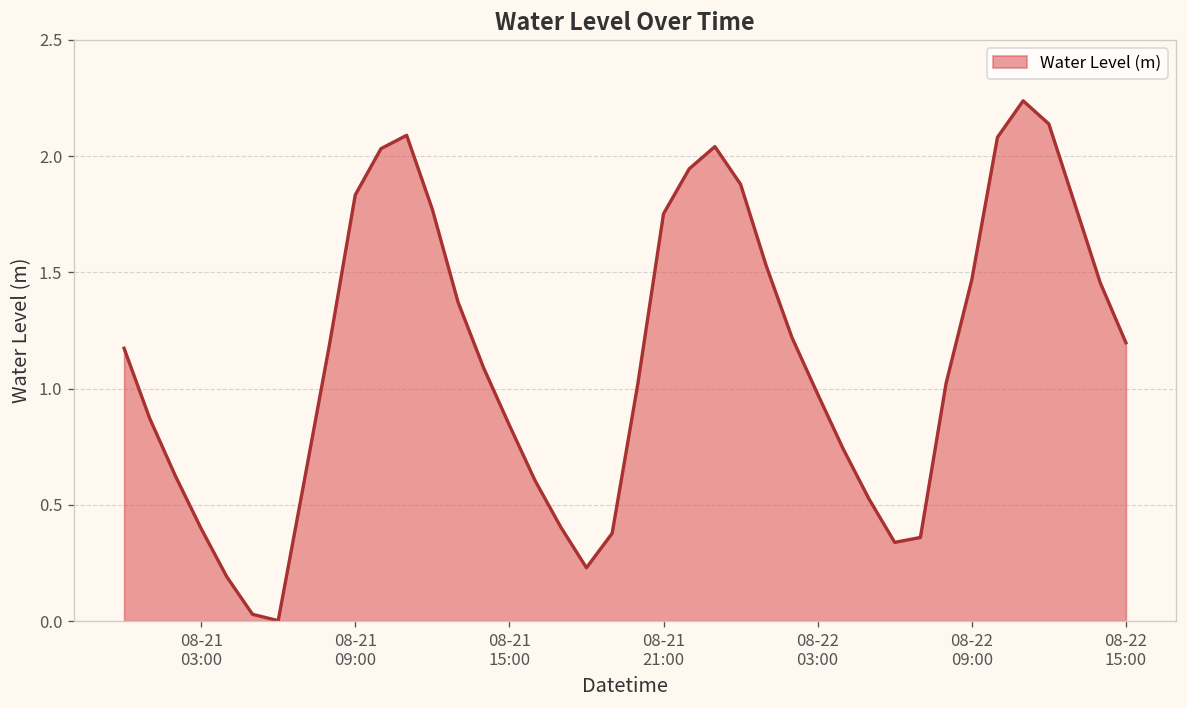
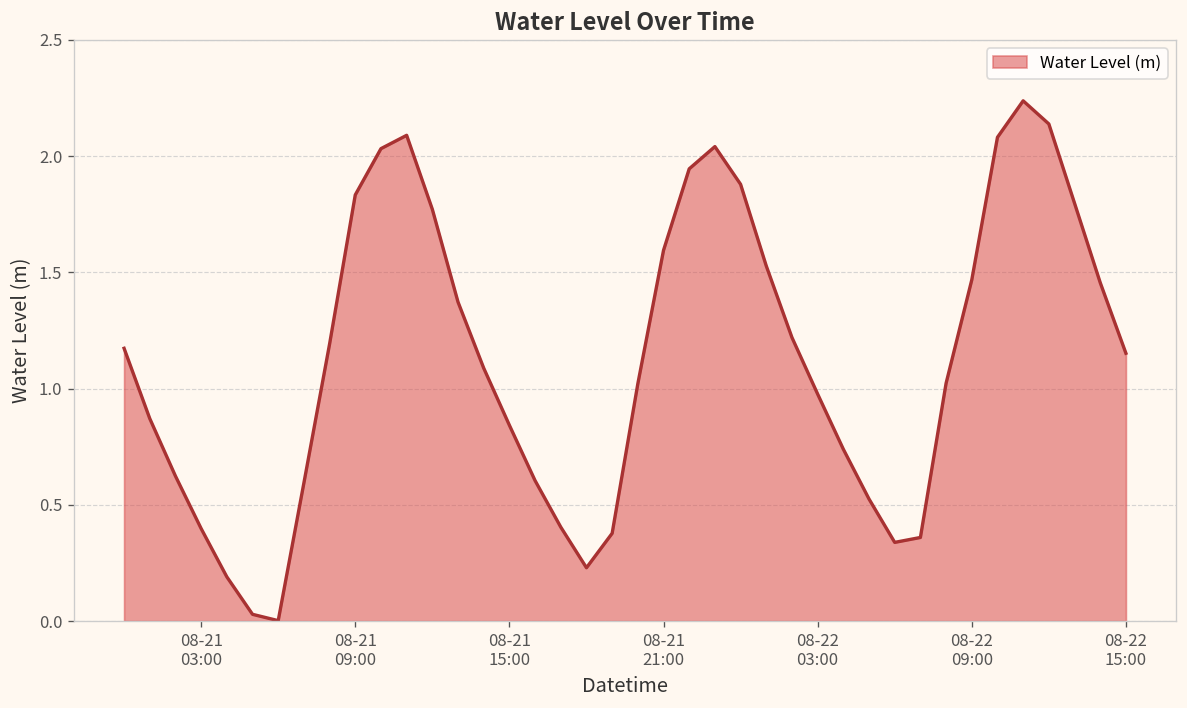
  {
    "08-21 03:00": 0.40,
    "08-21 09:00": 1.83,
    "08-21 15:00": 0.84,
-   "08-21 21:00": 1.75,
+   "08-21 21:00": 1.60,
    "08-22 03:00": 0.98,
    "08-22 09:00": 1.47,
-   "08-22 15:00": 1.20
+   "08-22 15:00": 1.15
  }
